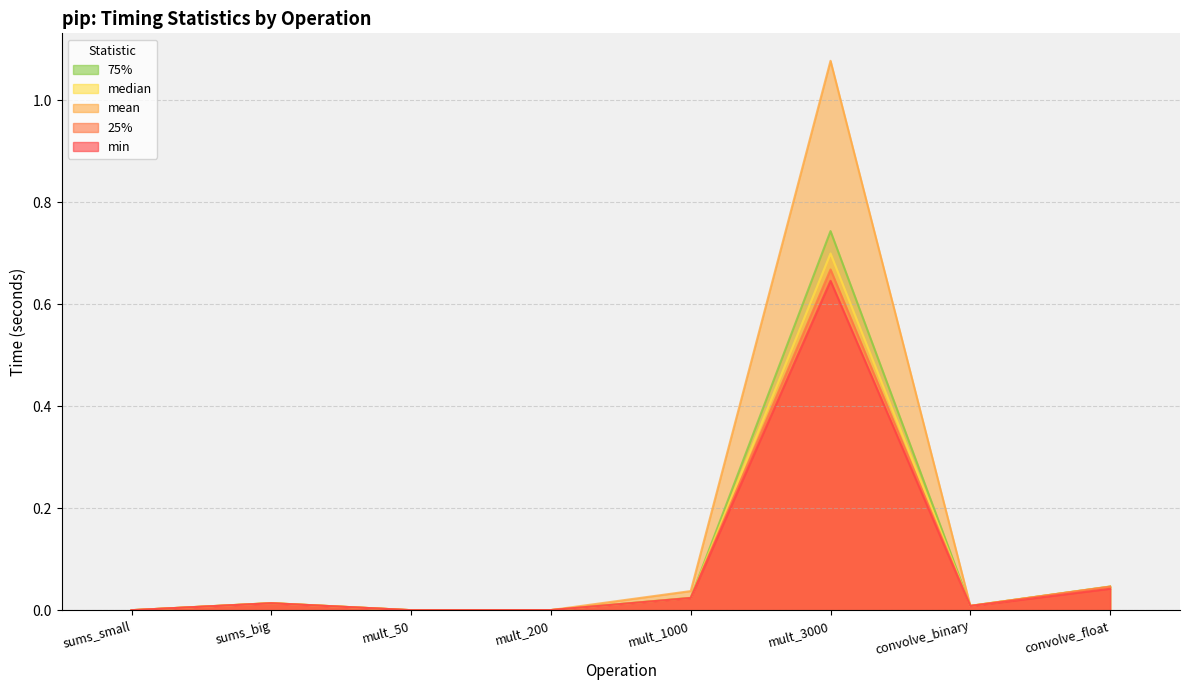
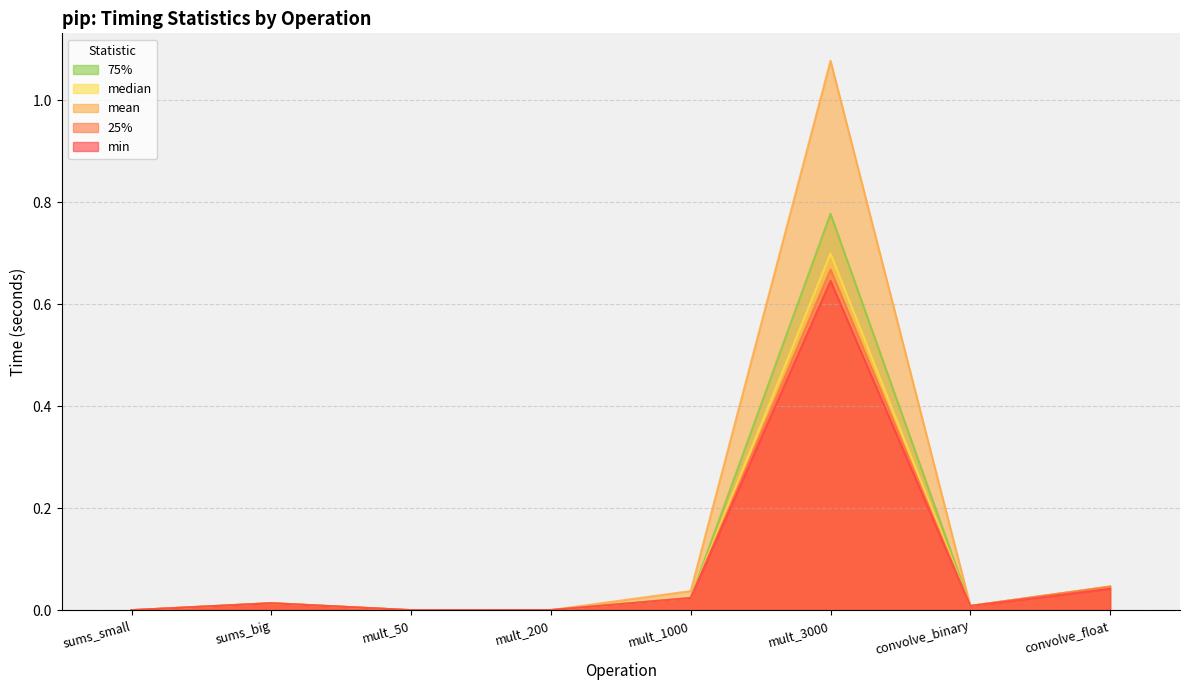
  {
    "75%": {
-     "mult_3000": 0.74
+     "mult_3000": 0.78
    }
  }
